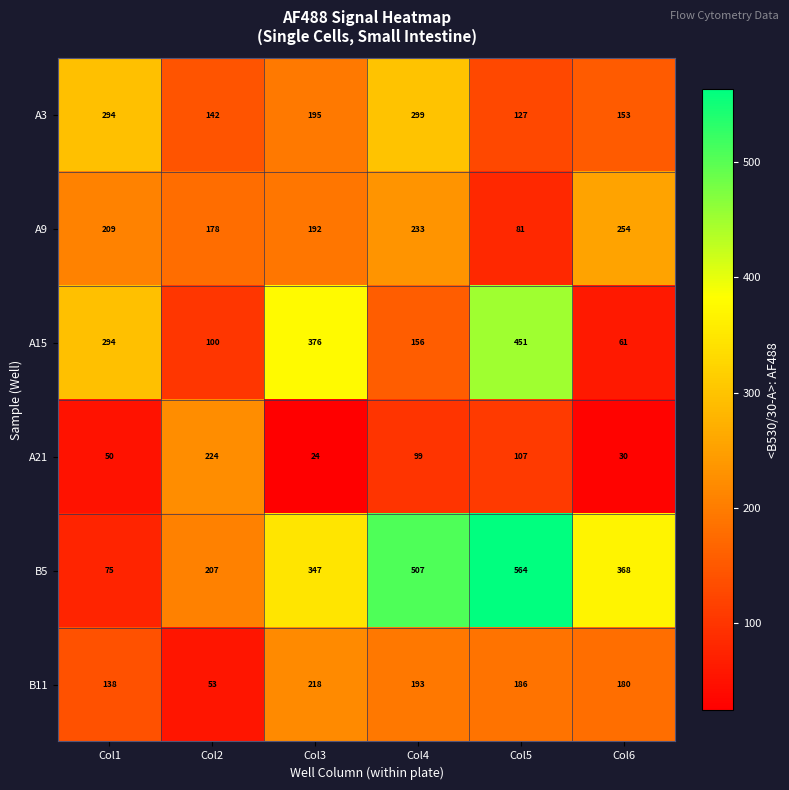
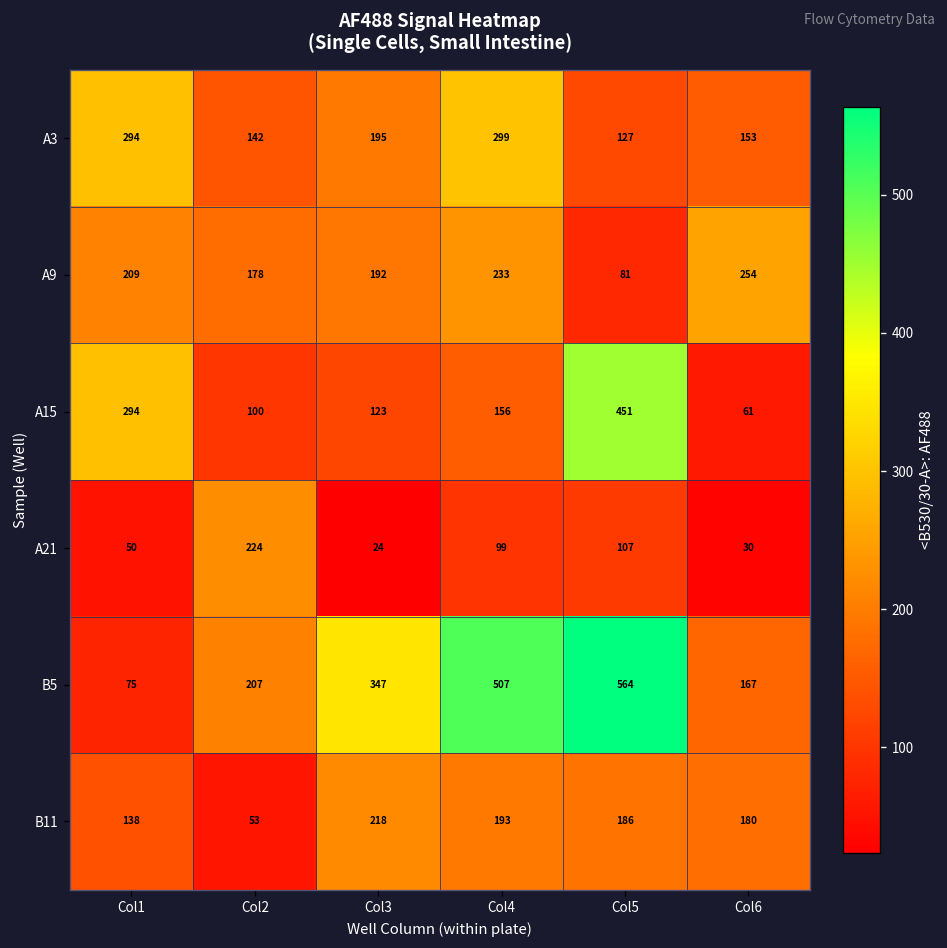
  {
    "A3": {
      "Col1": 294,
      "Col2": 142,
      "Col3": 195,
      "Col4": 299,
      "Col5": 127,
      "Col6": 153
    },
    "A9": {
      "Col1": 209,
      "Col2": 178,
      "Col3": 192,
      "Col4": 233,
      "Col5": 81,
      "Col6": 254
    },
    "A15": {
      "Col1": 294,
      "Col2": 100,
-     "Col3": 376,
+     "Col3": 123,
      "Col4": 156,
      "Col5": 451,
      "Col6": 61
    },
    "A21": {
      "Col1": 50,
      "Col2": 224,
      "Col3": 24,
      "Col4": 99,
      "Col5": 107,
      "Col6": 30
    },
    "B5": {
      "Col1": 75,
      "Col2": 207,
      "Col3": 347,
      "Col4": 507,
      "Col5": 564,
-     "Col6": 368
+     "Col6": 167
    },
    "B11": {
      "Col1": 138,
      "Col2": 53,
      "Col3": 218,
      "Col4": 193,
      "Col5": 186,
      "Col6": 180
    }
  }
